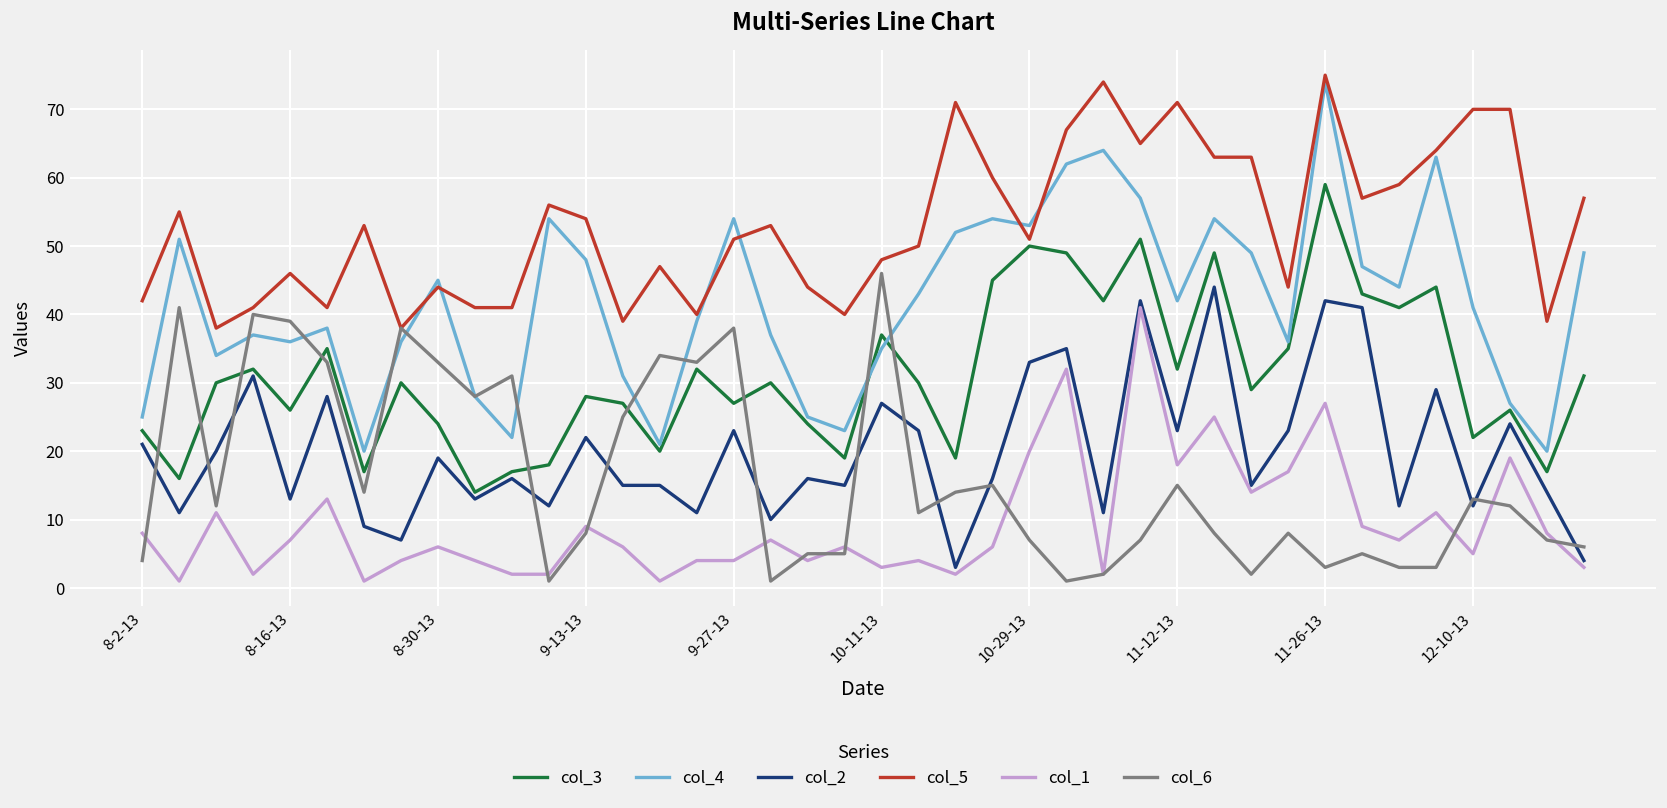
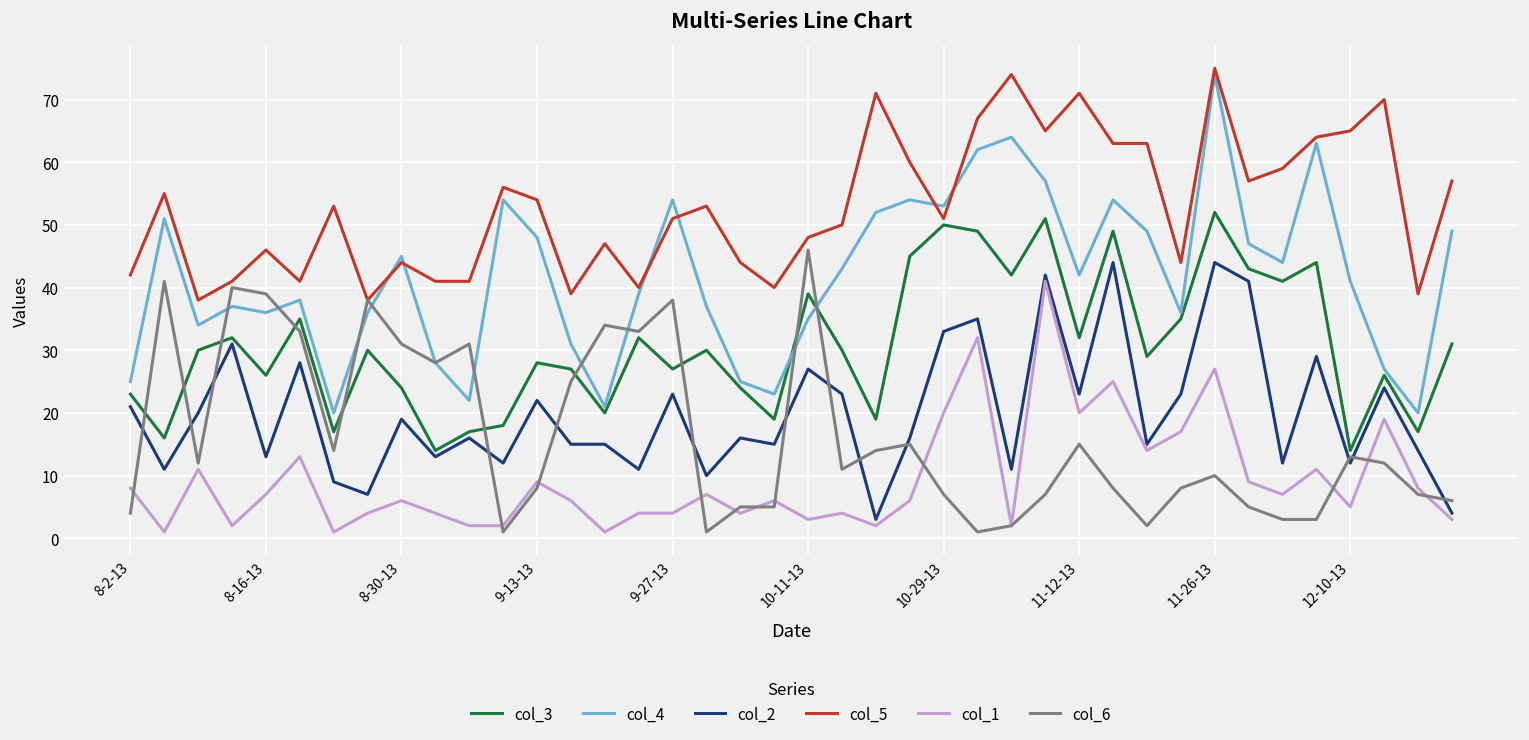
  {
    "col_3": {
      "8-2-13": 23,
      "8-16-13": 26,
      "8-30-13": 24,
      "9-13-13": 28,
      "9-27-13": 27,
-     "10-11-13": 37,
+     "10-11-13": 39,
      "10-29-13": 50,
      "11-12-13": 32,
-     "11-26-13": 59,
-     "12-10-13": 22
+     "11-26-13": 52,
+     "12-10-13": 14
    },
    "col_4": {
      "8-2-13": 25,
      "8-16-13": 36,
      "8-30-13": 45,
      "9-13-13": 48,
      "9-27-13": 54,
      "10-11-13": 35,
      "10-29-13": 53,
      "11-12-13": 42,
      "11-26-13": 74,
      "12-10-13": 41
    },
    "col_2": {
      "8-2-13": 21,
      "8-16-13": 13,
      "8-30-13": 19,
      "9-13-13": 22,
      "9-27-13": 23,
      "10-11-13": 27,
      "10-29-13": 33,
      "11-12-13": 23,
-     "11-26-13": 42,
+     "11-26-13": 44,
      "12-10-13": 12
    },
    "col_5": {
      "8-2-13": 42,
      "8-16-13": 46,
      "8-30-13": 44,
      "9-13-13": 54,
      "9-27-13": 51,
      "10-11-13": 48,
      "10-29-13": 51,
      "11-12-13": 71,
      "11-26-13": 75,
-     "12-10-13": 70
+     "12-10-13": 65
    },
    "col_1": {
      "8-2-13": 8,
      "8-16-13": 7,
      "8-30-13": 6,
      "9-13-13": 9,
      "9-27-13": 4,
      "10-11-13": 3,
      "10-29-13": 20,
-     "11-12-13": 18,
+     "11-12-13": 20,
      "11-26-13": 27,
      "12-10-13": 5
    },
    "col_6": {
      "8-2-13": 4,
      "8-16-13": 39,
-     "8-30-13": 33,
+     "8-30-13": 31,
      "9-13-13": 8,
      "9-27-13": 38,
      "10-11-13": 46,
      "10-29-13": 7,
      "11-12-13": 15,
-     "11-26-13": 3,
+     "11-26-13": 10,
      "12-10-13": 13
    }
  }
